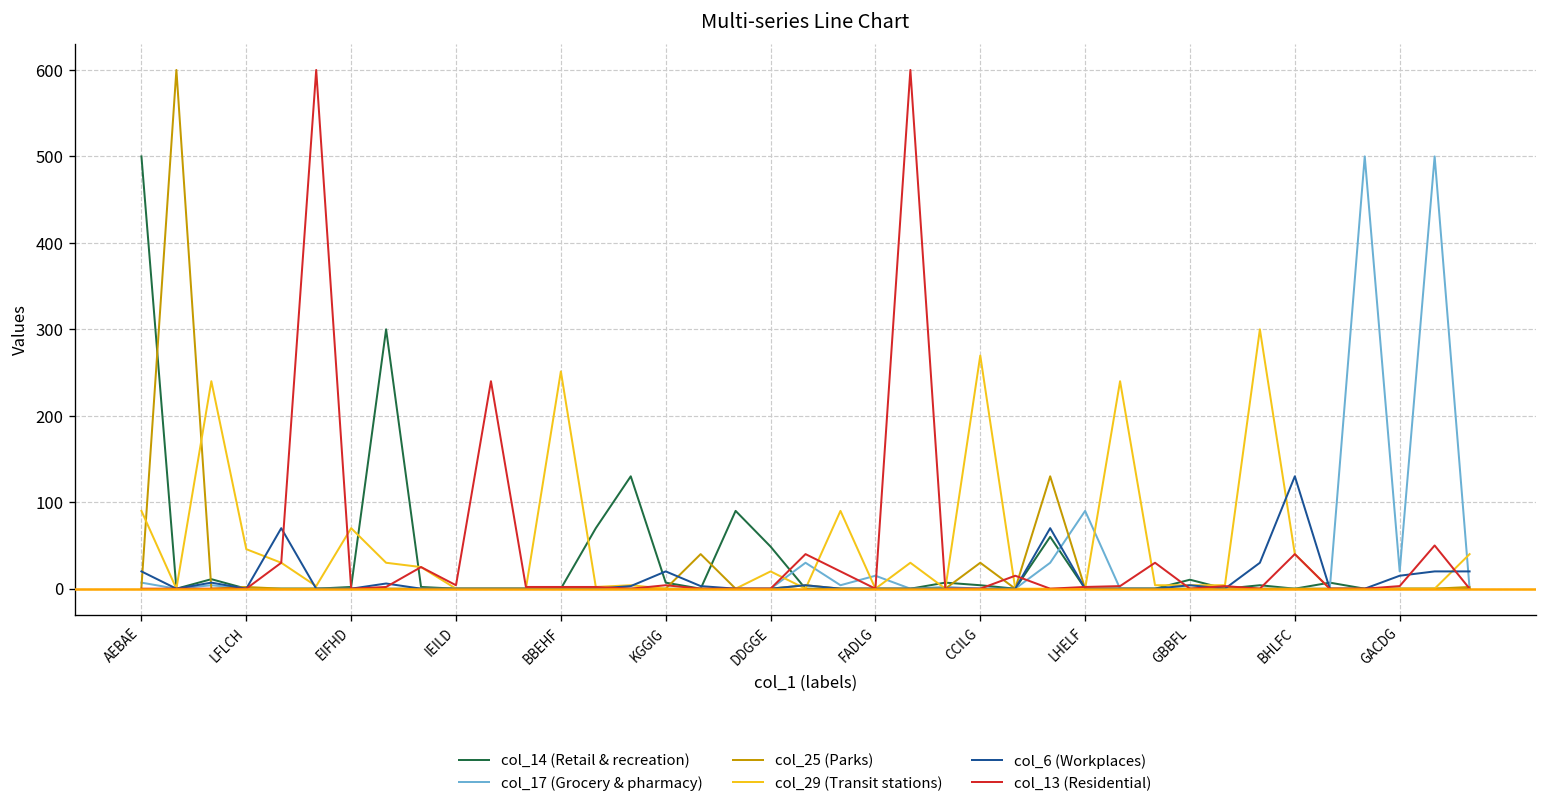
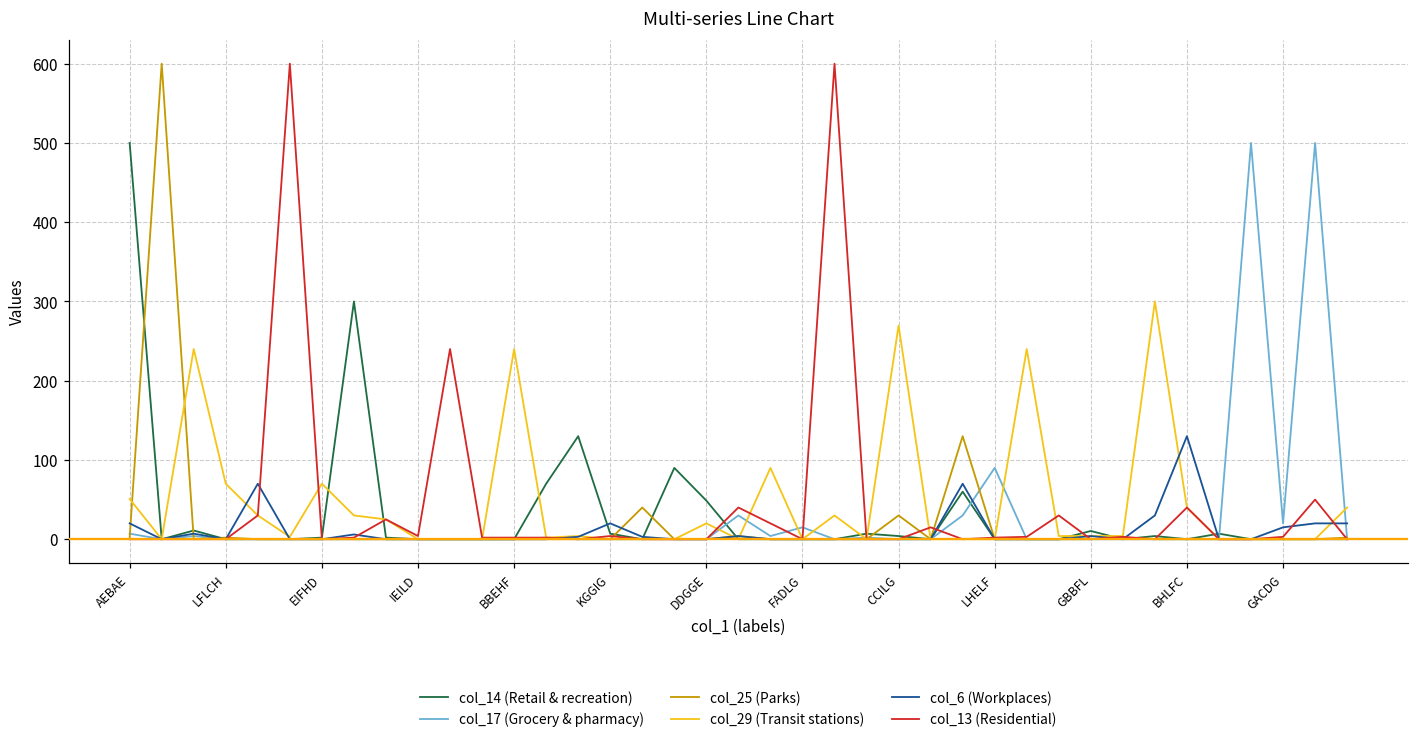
  {
    "col_14 (Retail & recreation)": {
      "AEBAE": 500,
      "DDGGE": 50,
      "CCILG": 0,
      "GBBFL": 10
    },
    "col_17 (Grocery & pharmacy)": {
      "AEBAE": 10,
      "FADLG": 20,
      "LHELF": 90,
      "GACDG": 20
    },
    "col_25 (Parks)": {
      "CCILG": 30
    },
    "col_29 (Transit stations)": {
-     "AEBAE": 90,
-     "LFLCH": 50,
+     "AEBAE": 50,
+     "LFLCH": 70,
      "EIFHD": 70,
-     "BBEHF": 250,
+     "BBEHF": 240,
      "DDGGE": 20,
      "CCILG": 270
    },
    "col_6 (Workplaces)": {
      "AEBAE": 20,
      "KGGIG": 20,
      "BHLFC": 130,
      "GACDG": 20
    },
    "col_13 (Residential)": {
      "IEILD": 0
    }
  }
